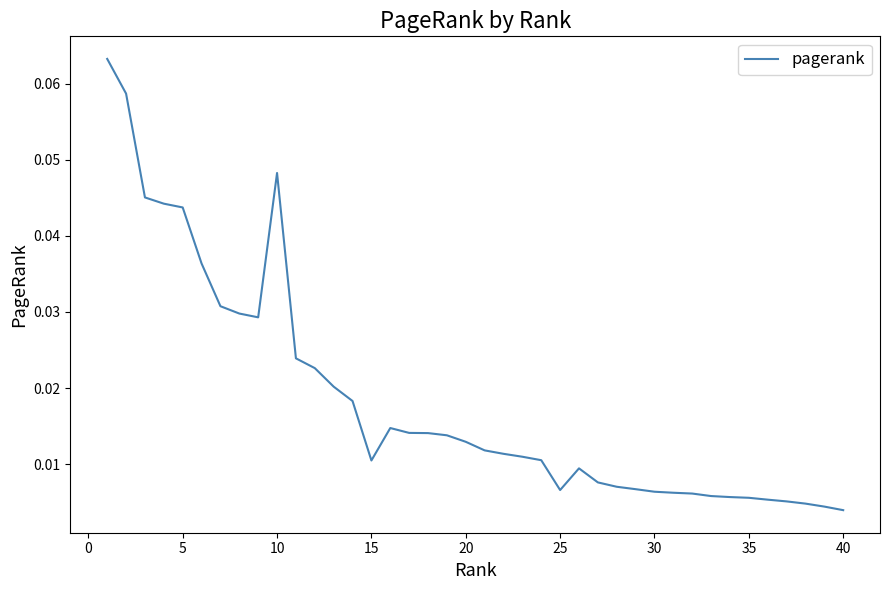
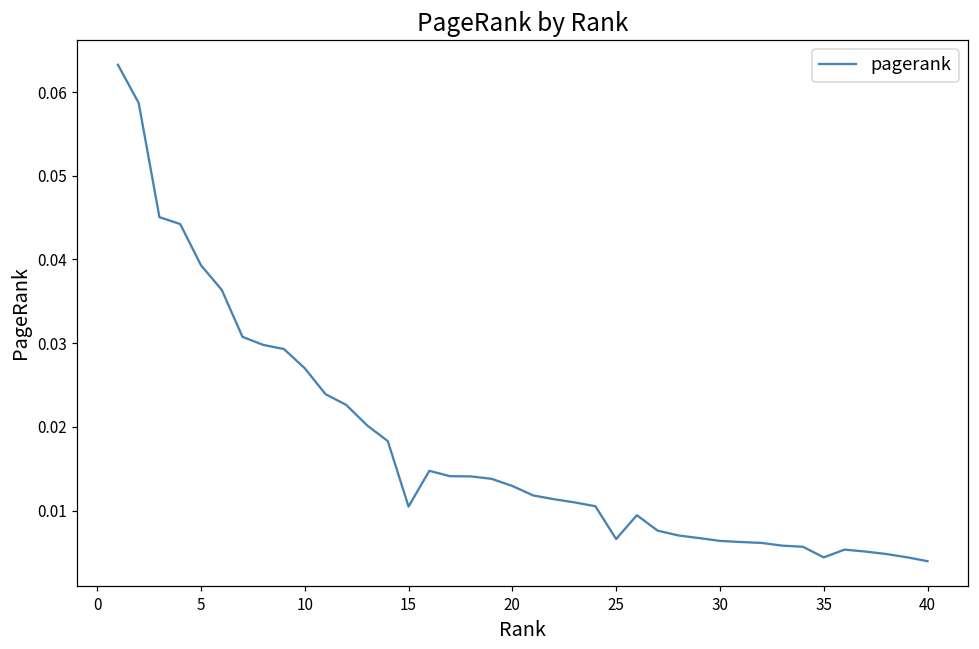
  {
-   "5": 0.044,
-   "10": 0.048,
+   "5": 0.039,
+   "10": 0.027,
    "15": 0.010,
    "20": 0.013,
    "25": 0.007,
    "30": 0.006,
-   "35": 0.006,
+   "35": 0.004,
    "40": 0.004
  }
